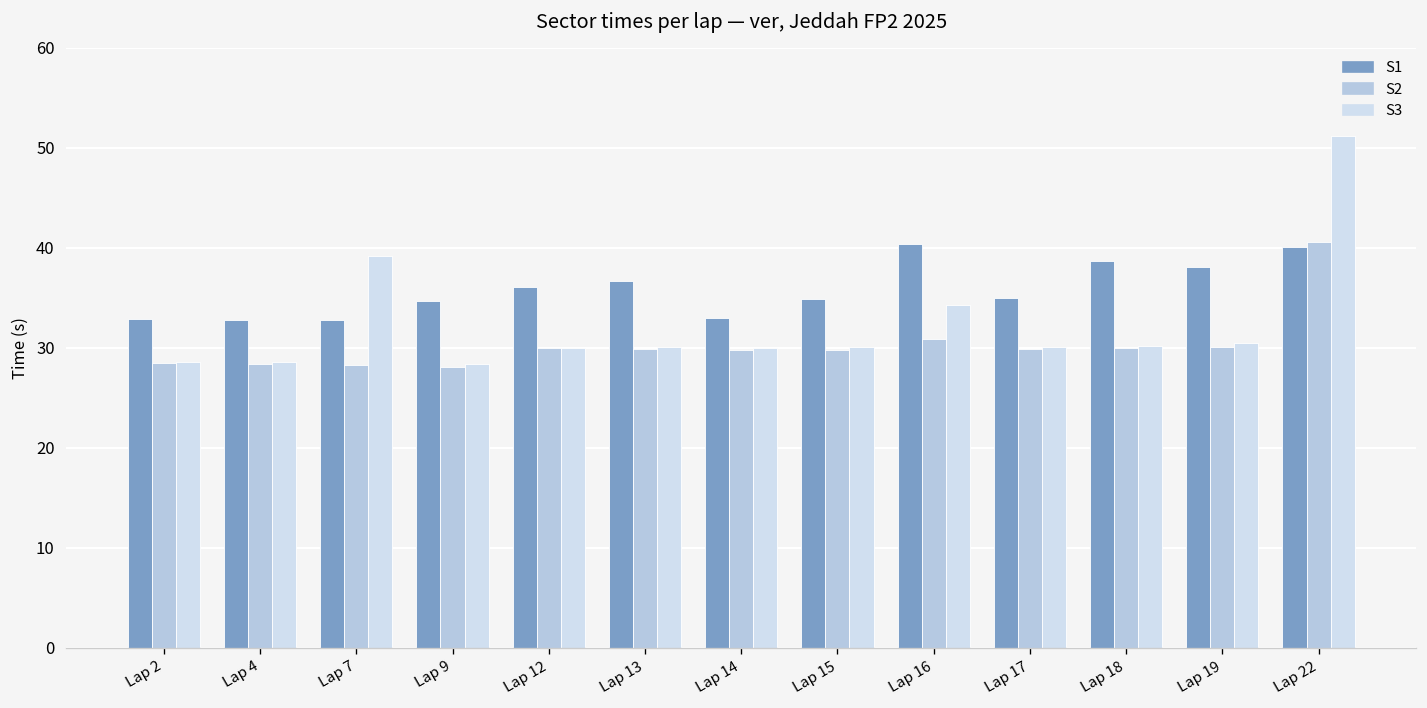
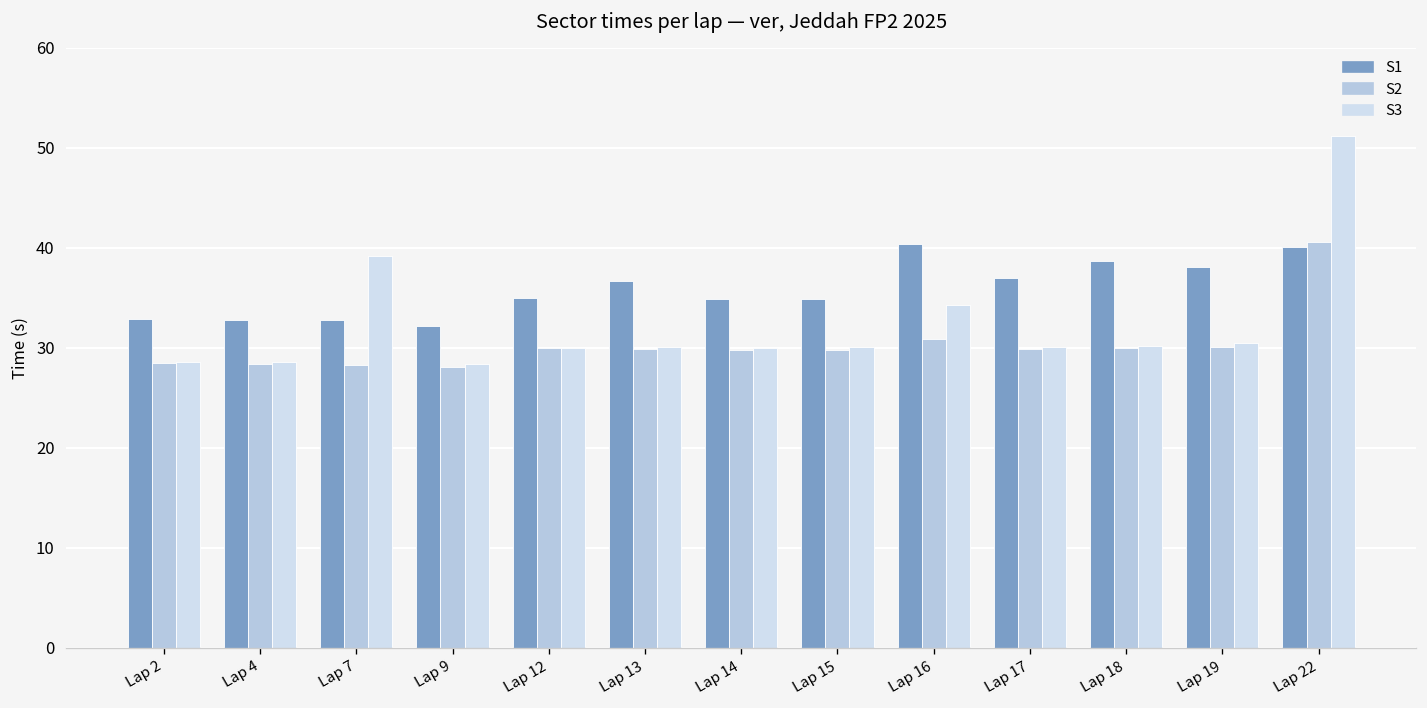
  {
    "S1": {
      "Lap 2": 33,
      "Lap 4": 33,
      "Lap 7": 33,
-     "Lap 9": 35,
-     "Lap 12": 36,
+     "Lap 9": 32,
+     "Lap 12": 35,
      "Lap 13": 37,
-     "Lap 14": 33,
+     "Lap 14": 35,
      "Lap 15": 35,
      "Lap 16": 40,
-     "Lap 17": 35,
+     "Lap 17": 37,
      "Lap 18": 39,
      "Lap 19": 38,
      "Lap 22": 40
    }
  }
